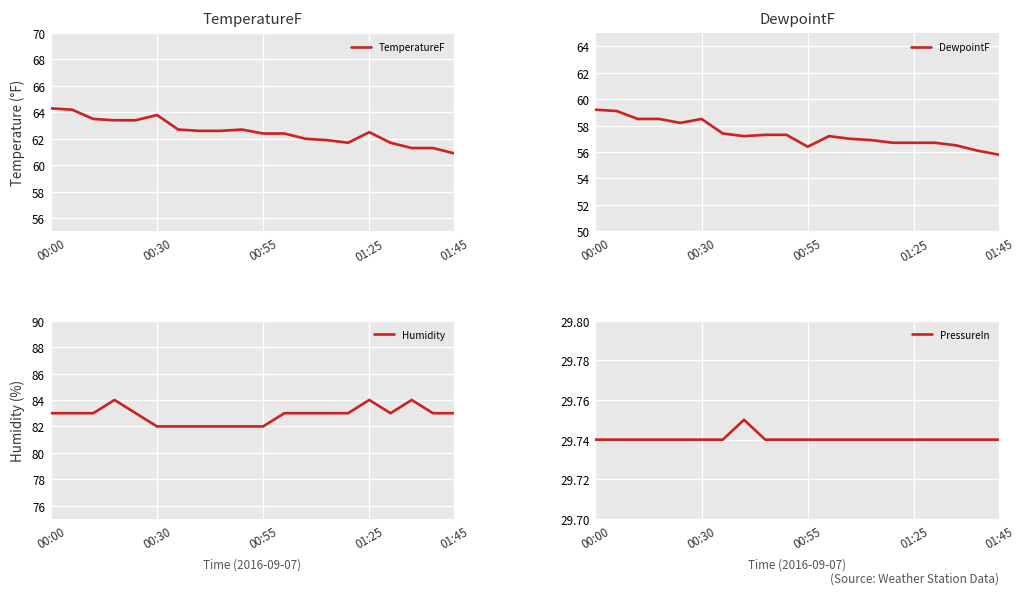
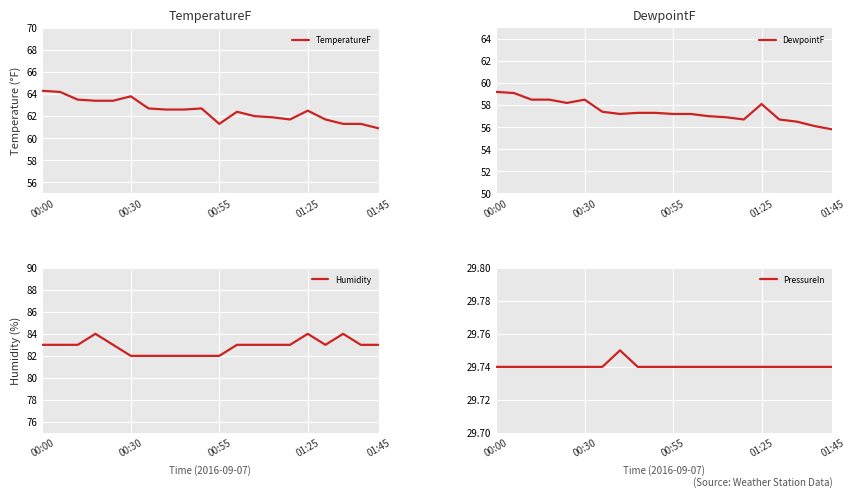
  {
    "TemperatureF": {
      "00:00": 64.3,
      "00:30": 63.8,
-     "00:55": 62.4,
+     "00:55": 61.3,
      "01:25": 62.5,
      "01:45": 60.9
    },
    "DewpointF": {
      "00:00": 59.2,
      "00:30": 58.5,
-     "00:55": 56.4,
-     "01:25": 56.7,
+     "00:55": 57.2,
+     "01:25": 58.1,
      "01:45": 55.8
    }
  }
